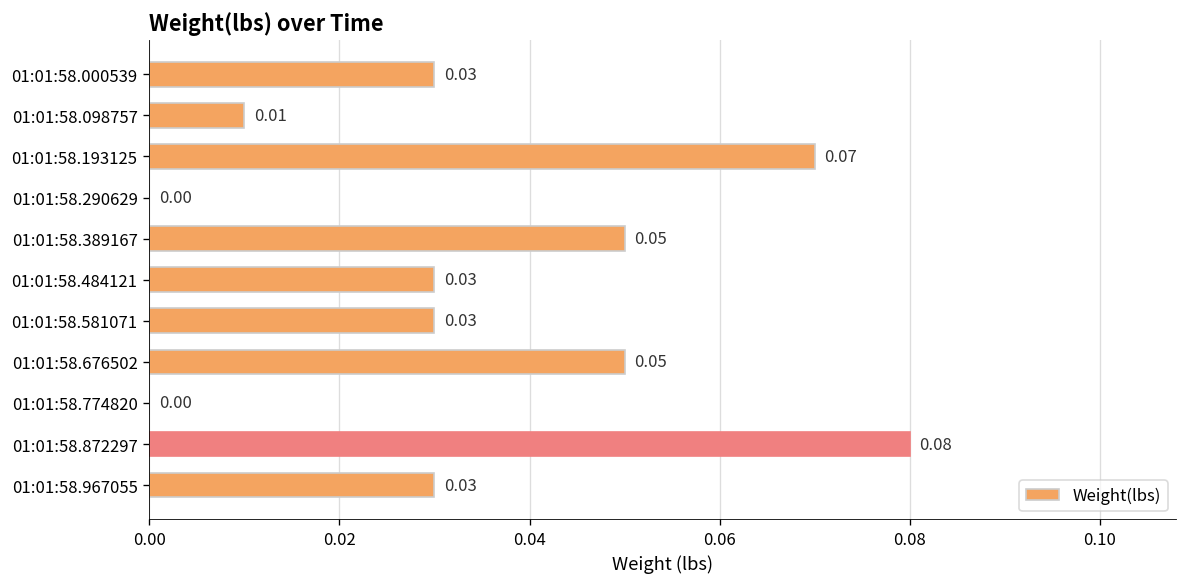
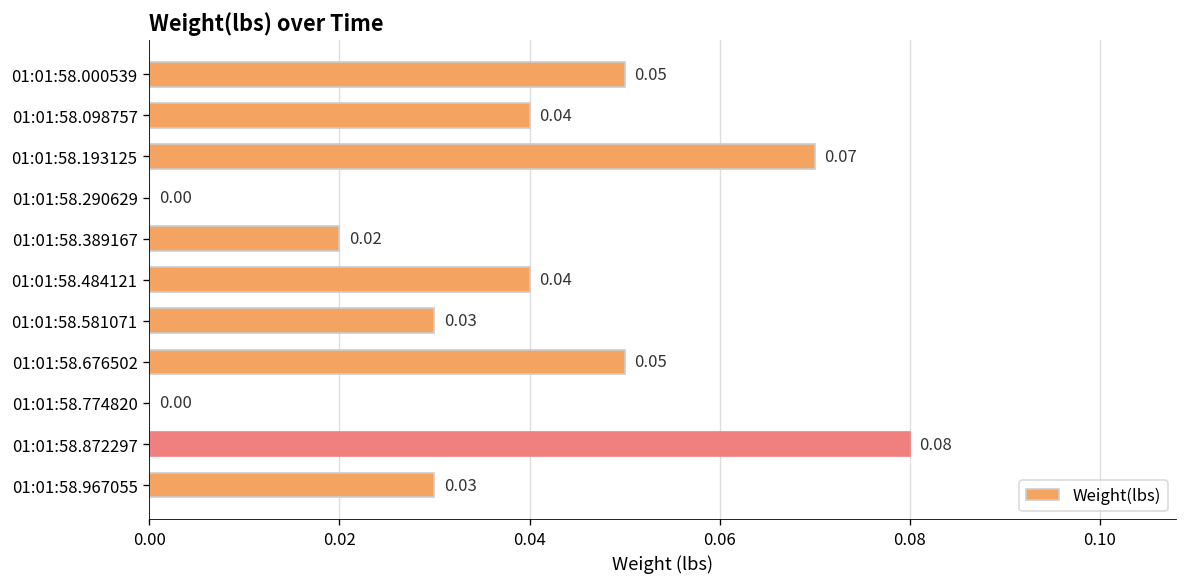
  {
-   "01:01:58.000539": 0.03,
-   "01:01:58.098757": 0.01,
+   "01:01:58.000539": 0.05,
+   "01:01:58.098757": 0.04,
    "01:01:58.193125": 0.07,
    "01:01:58.290629": 0.00,
-   "01:01:58.389167": 0.05,
-   "01:01:58.484121": 0.03,
+   "01:01:58.389167": 0.02,
+   "01:01:58.484121": 0.04,
    "01:01:58.581071": 0.03,
    "01:01:58.676502": 0.05,
    "01:01:58.774820": 0.00,
    "01:01:58.872297": 0.08,
    "01:01:58.967055": 0.03
  }
